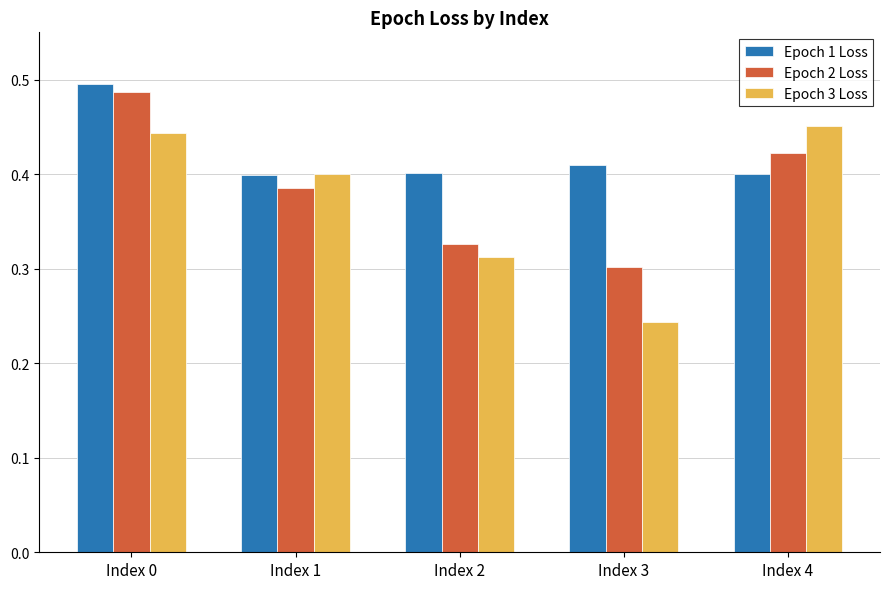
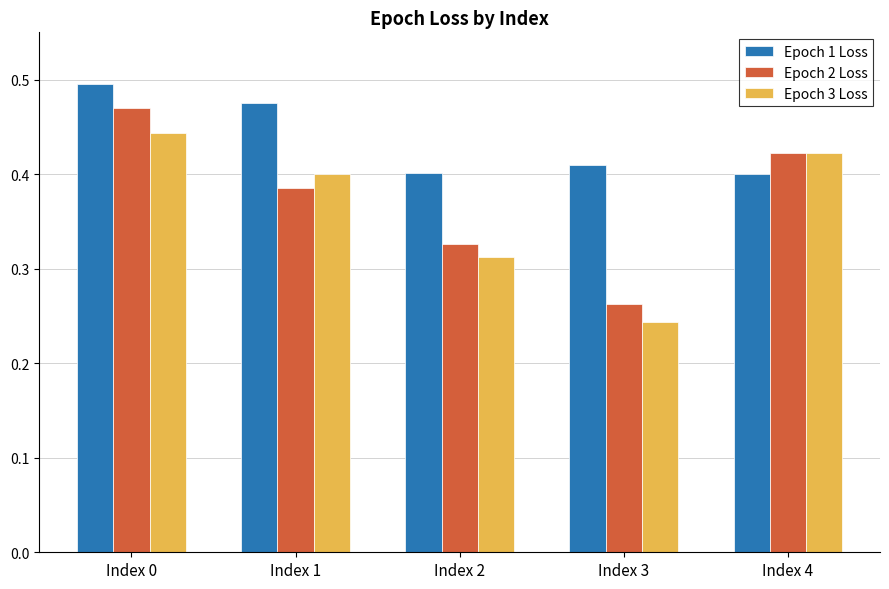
  {
    "Epoch 1 Loss": {
      "Index 0": 0.50,
-     "Index 1": 0.40,
+     "Index 1": 0.47,
      "Index 2": 0.40,
      "Index 3": 0.41,
      "Index 4": 0.40
    },
    "Epoch 2 Loss": {
-     "Index 0": 0.49,
+     "Index 0": 0.47,
      "Index 1": 0.39,
      "Index 2": 0.33,
-     "Index 3": 0.30,
+     "Index 3": 0.26,
      "Index 4": 0.42
    },
    "Epoch 3 Loss": {
      "Index 0": 0.44,
      "Index 1": 0.40,
      "Index 2": 0.31,
      "Index 3": 0.24,
-     "Index 4": 0.45
+     "Index 4": 0.42
    }
  }
